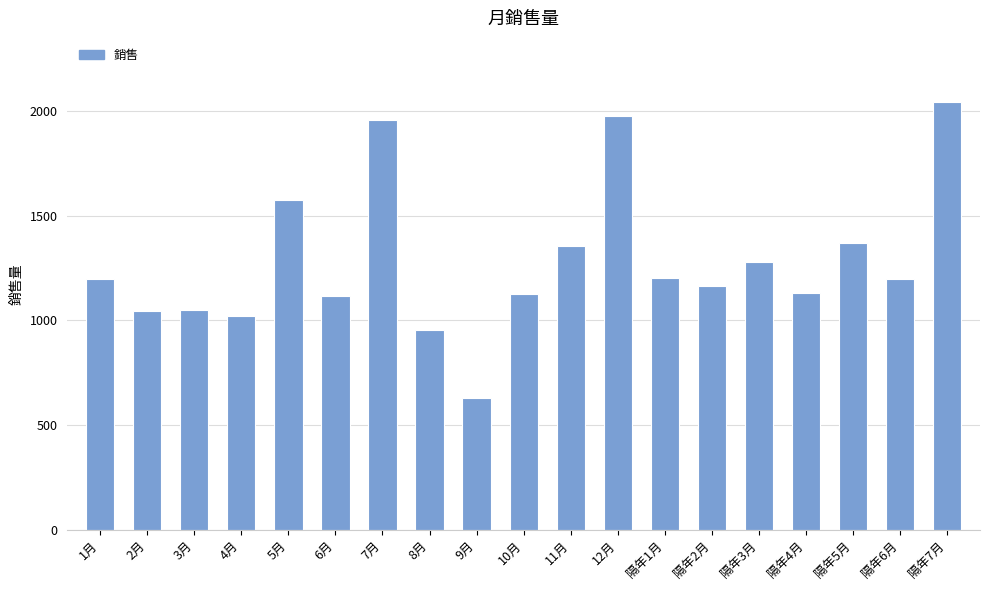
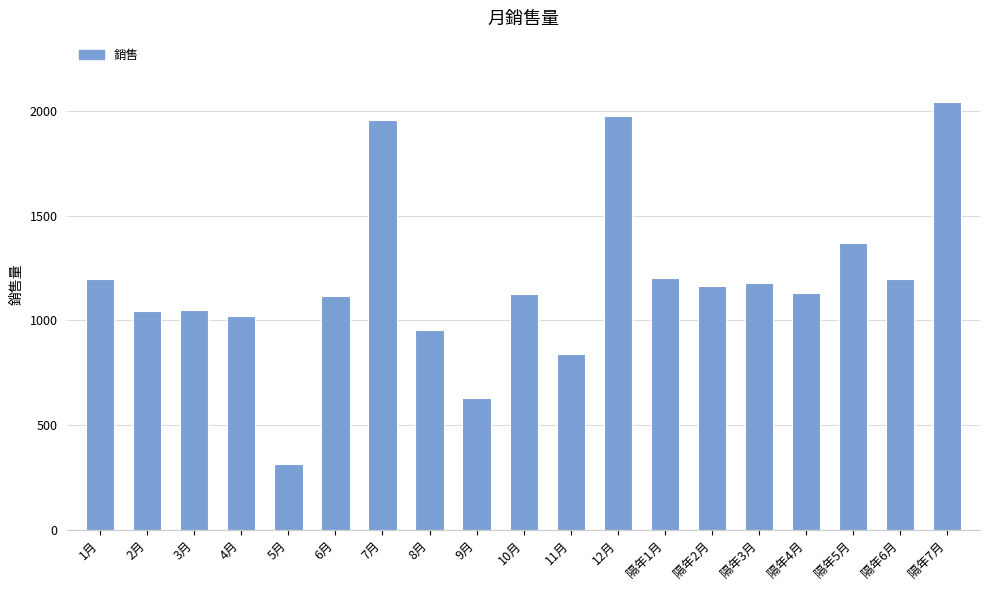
  {
    "1月": 1200,
    "2月": 1040,
    "3月": 1050,
    "4月": 1020,
-   "5月": 1580,
+   "5月": 320,
    "6月": 1120,
    "7月": 1960,
    "8月": 960,
    "9月": 630,
    "10月": 1120,
-   "11月": 1360,
+   "11月": 840,
    "12月": 1980,
    "隔年1月": 1200,
    "隔年2月": 1170,
-   "隔年3月": 1280,
+   "隔年3月": 1180,
    "隔年4月": 1130,
    "隔年5月": 1370,
    "隔年6月": 1200,
    "隔年7月": 2040
  }
